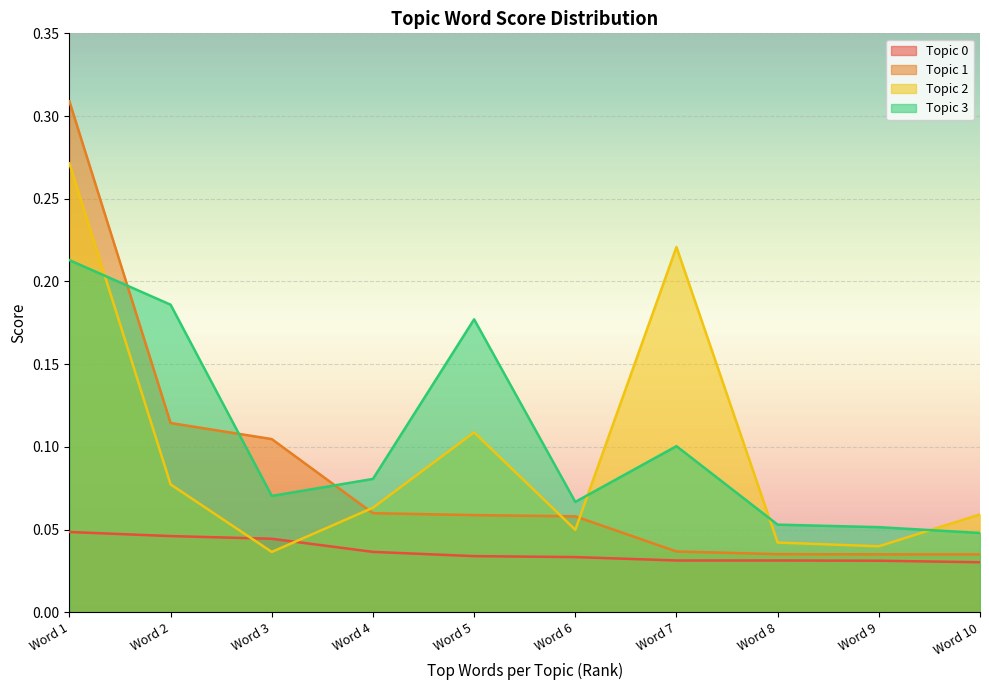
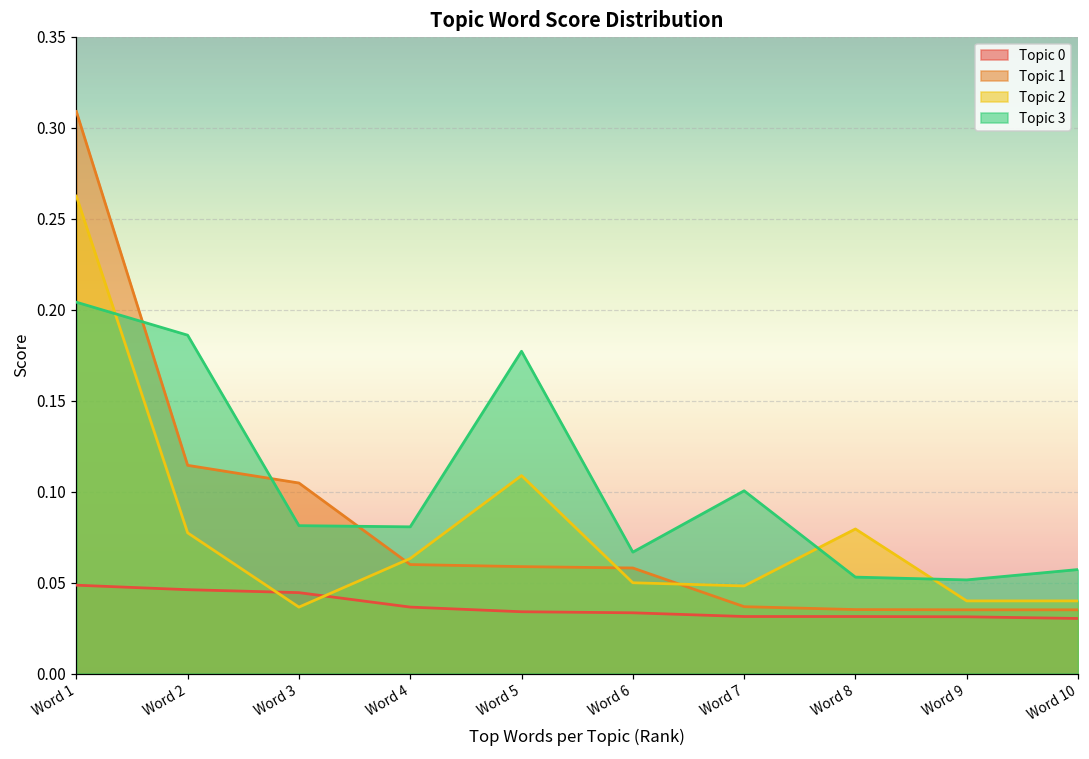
  {
    "Topic 2": {
-     "Word 1": 0.271,
+     "Word 1": 0.262,
      "Word 2": 0.077,
      "Word 3": 0.037,
      "Word 4": 0.063,
      "Word 5": 0.109,
      "Word 6": 0.050,
-     "Word 7": 0.221,
-     "Word 8": 0.042,
+     "Word 7": 0.048,
+     "Word 8": 0.079,
      "Word 9": 0.040,
-     "Word 10": 0.059
+     "Word 10": 0.040
    },
    "Topic 3": {
-     "Word 1": 0.213,
+     "Word 1": 0.204,
      "Word 2": 0.186,
-     "Word 3": 0.070,
+     "Word 3": 0.081,
      "Word 4": 0.081,
      "Word 5": 0.177,
      "Word 6": 0.067,
      "Word 7": 0.100,
      "Word 8": 0.053,
      "Word 9": 0.051,
-     "Word 10": 0.048
+     "Word 10": 0.057
    }
  }
